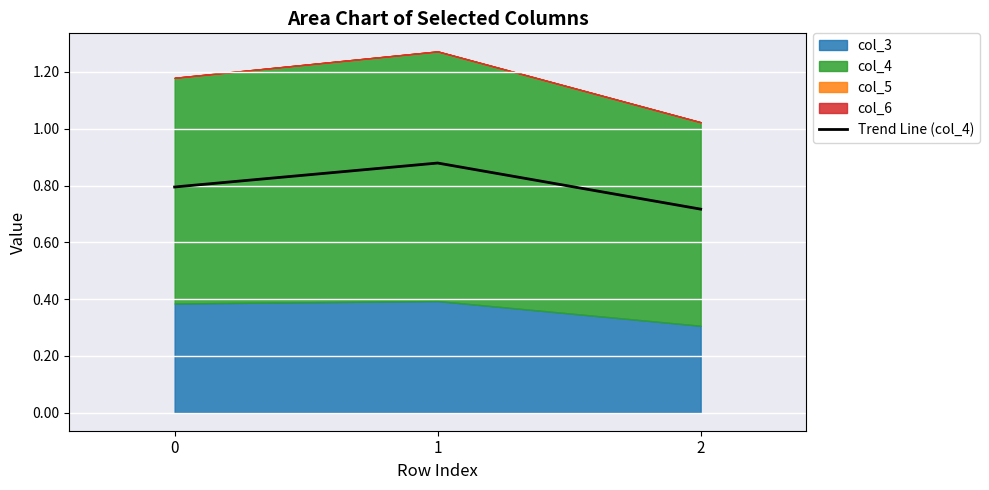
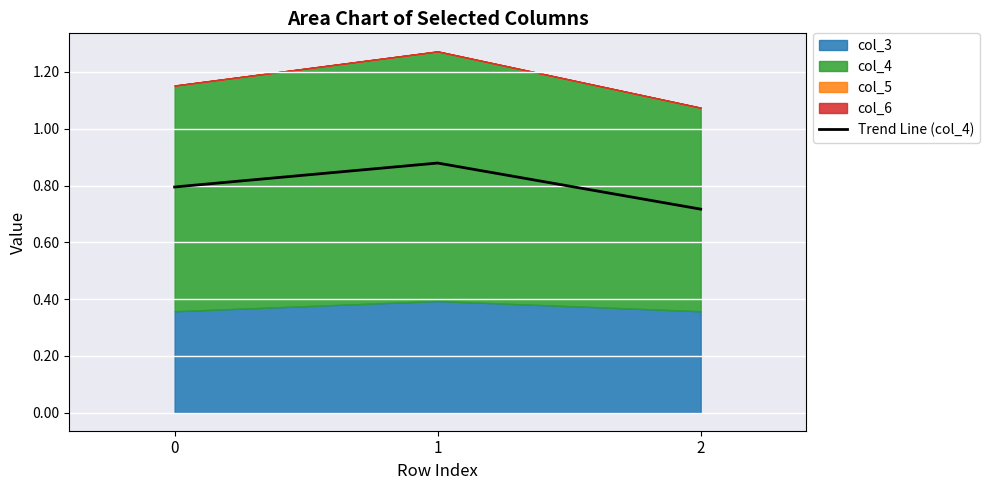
  {
    "col_3": {
-     "0": 0.38,
+     "0": 0.36,
      "1": 0.39,
-     "2": 0.31
+     "2": 0.36
    },
    "Trend Line (col_4)": {
      "0": 0.79,
      "1": 0.88,
      "2": 0.72
    }
  }
